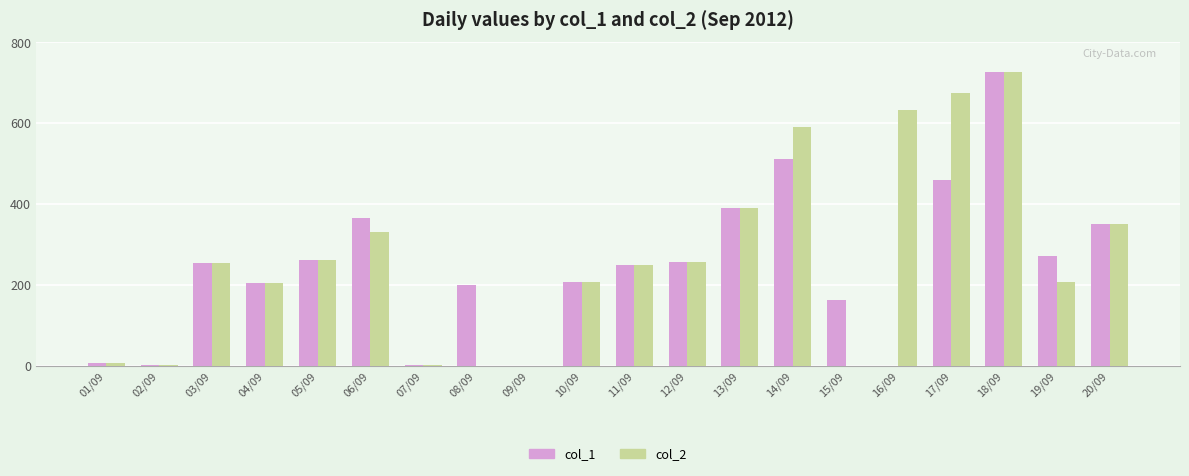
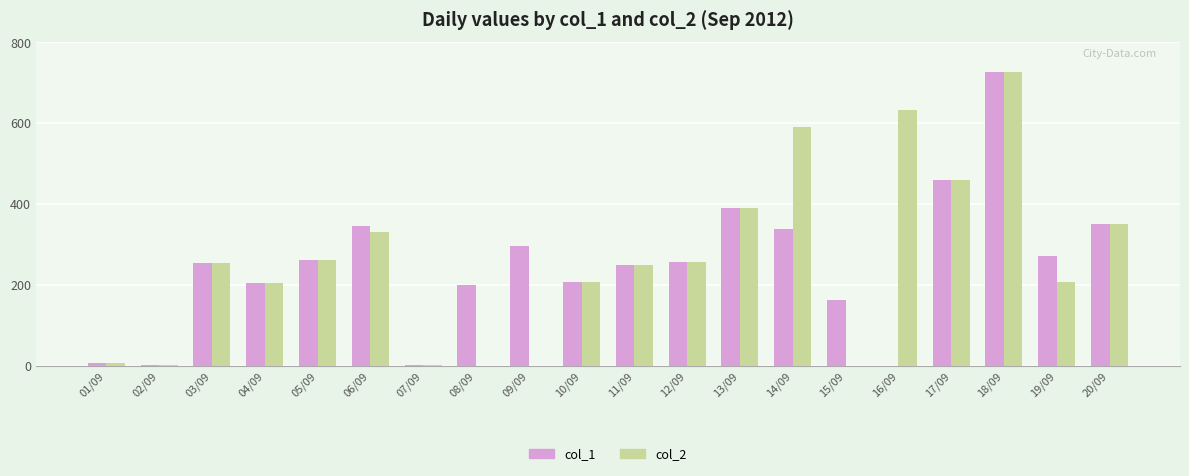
  {
    "col_1": {
      "03/09": 250,
      "04/09": 210,
      "05/09": 260,
-     "06/09": 370,
+     "06/09": 350,
      "08/09": 200,
-     "09/09": 0,
+     "09/09": 300,
      "10/09": 210,
      "11/09": 250,
      "12/09": 260,
      "13/09": 390,
-     "14/09": 510,
+     "14/09": 340,
      "15/09": 160,
      "16/09": 0,
      "17/09": 460,
      "18/09": 730,
      "19/09": 270,
      "20/09": 350
    },
    "col_2": {
      "03/09": 250,
      "04/09": 210,
      "05/09": 260,
      "06/09": 330,
      "08/09": 0,
      "09/09": 0,
      "10/09": 210,
      "11/09": 250,
      "12/09": 260,
      "13/09": 390,
      "14/09": 590,
      "15/09": 0,
      "16/09": 630,
-     "17/09": 670,
+     "17/09": 460,
      "18/09": 730,
      "19/09": 210,
      "20/09": 350
    }
  }
